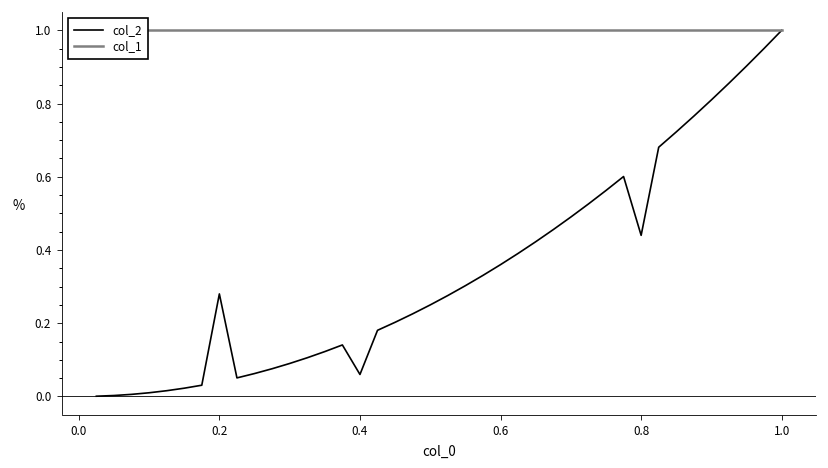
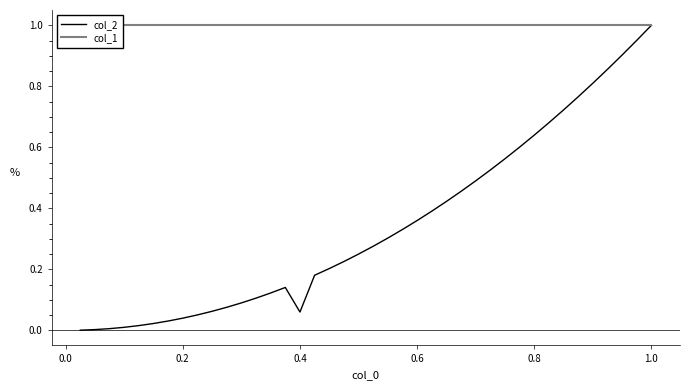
  {
    "col_2": {
-     "0.2": 0.28,
+     "0.2": 0.04,
      "0.4": 0.06,
      "0.6": 0.36,
-     "0.8": 0.44
+     "0.8": 0.64
    },
    "col_1": {
      "0.2": 1.00,
      "0.4": 1.00,
      "0.6": 1.00,
      "0.8": 1.00
    }
  }
